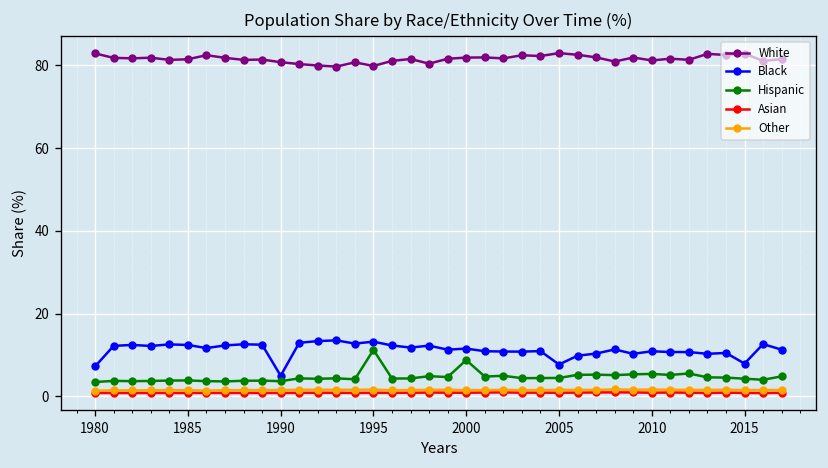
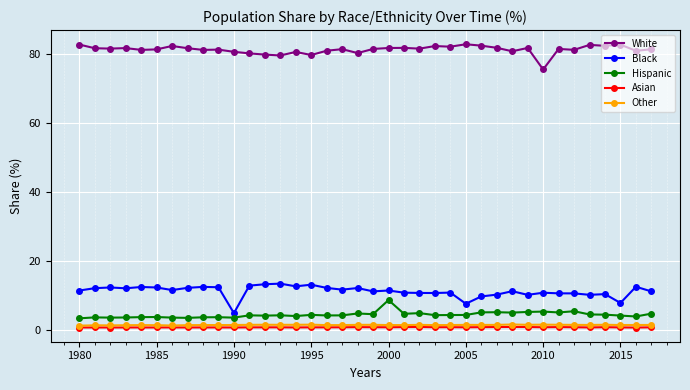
  {
    "White": {
      "1980": 83,
      "1985": 81,
      "1990": 81,
      "1995": 80,
      "2000": 82,
      "2005": 83,
-     "2010": 81
+     "2010": 76
    },
    "Black": {
-     "1980": 7,
+     "1980": 12,
      "1985": 12,
      "1990": 5,
      "1995": 13,
      "2000": 12,
      "2005": 8,
      "2010": 11,
      "2015": 8
    },
    "Hispanic": {
      "1980": 3,
      "1985": 4,
      "1990": 4,
-     "1995": 11,
+     "1995": 4,
      "2000": 9,
      "2005": 4,
      "2010": 5,
      "2015": 4
    },
    "Asian": {
      "1995": 1,
      "2010": 1
    },
    "Other": {
      "1995": 2,
      "2010": 2
    }
  }
